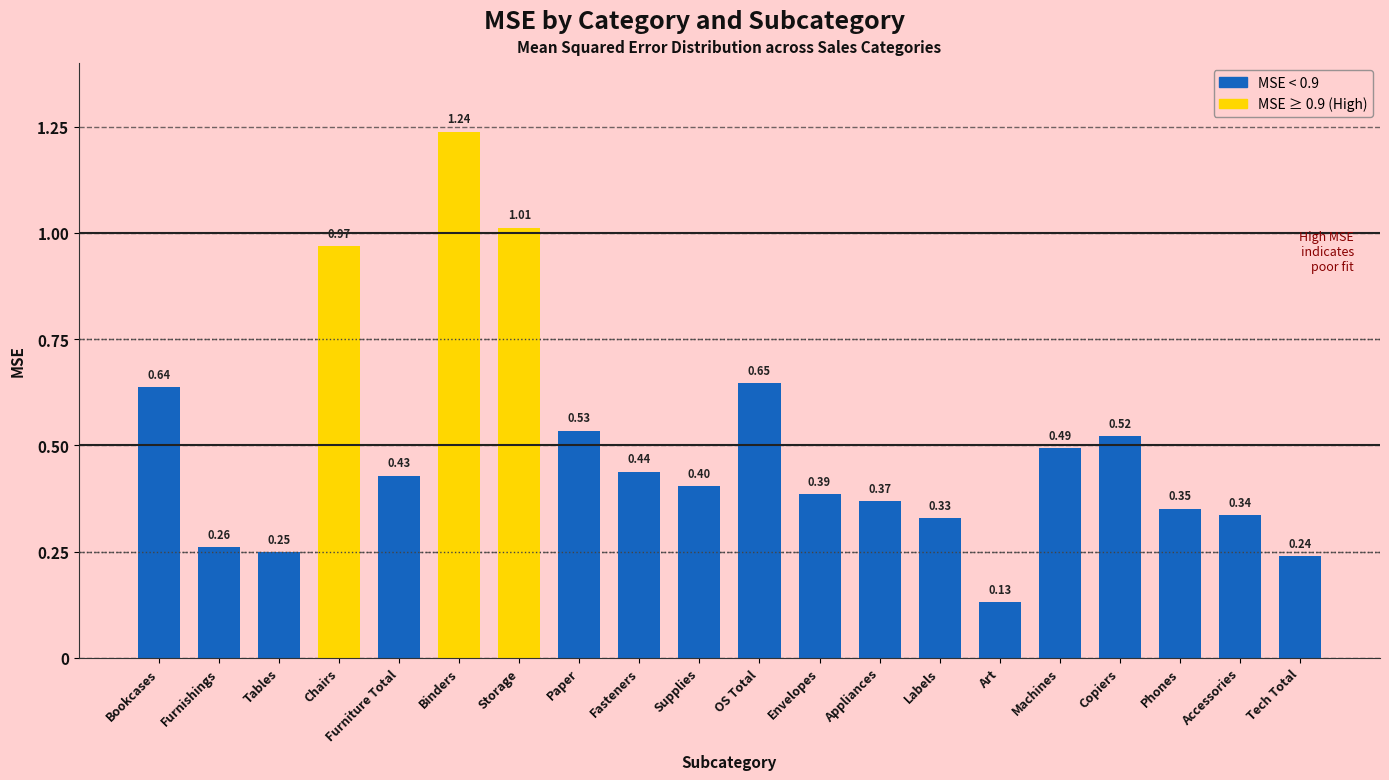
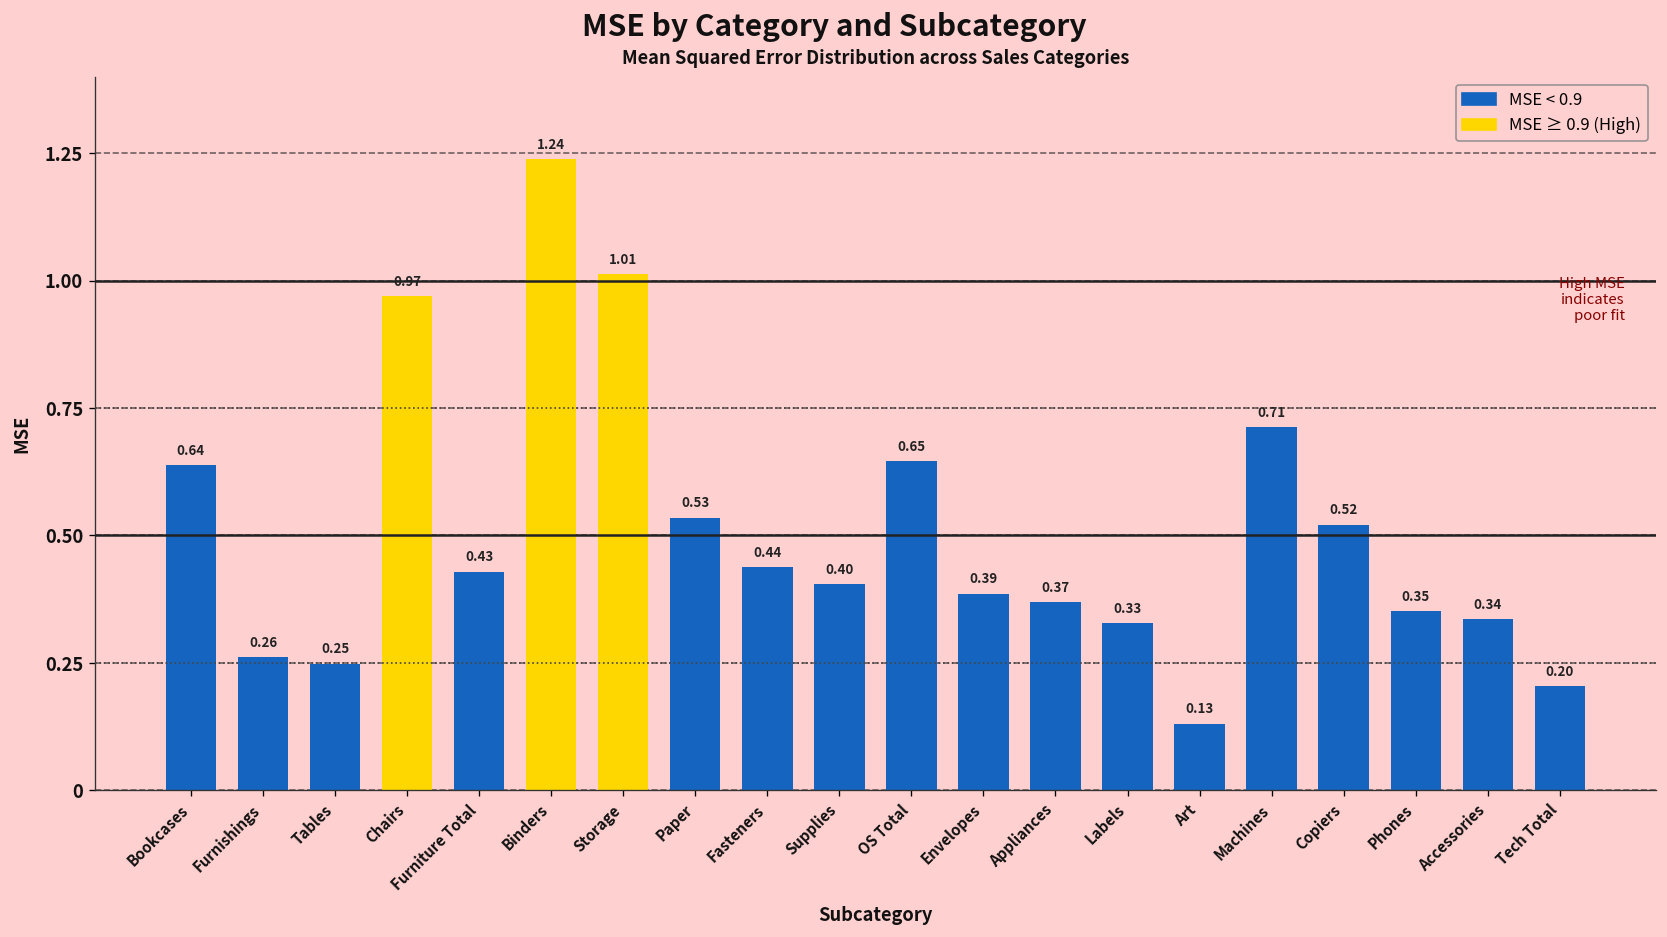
  {
    "Bookcases": 0.64,
    "Furnishings": 0.26,
    "Tables": 0.25,
    "Chairs": 0.97,
    "Furniture Total": 0.43,
    "Binders": 1.24,
    "Storage": 1.01,
    "Paper": 0.53,
    "Fasteners": 0.44,
    "Supplies": 0.40,
    "OS Total": 0.65,
    "Envelopes": 0.39,
    "Appliances": 0.37,
    "Labels": 0.33,
    "Art": 0.13,
-   "Machines": 0.49,
+   "Machines": 0.71,
    "Copiers": 0.52,
    "Phones": 0.35,
    "Accessories": 0.34,
-   "Tech Total": 0.24
+   "Tech Total": 0.20
  }
